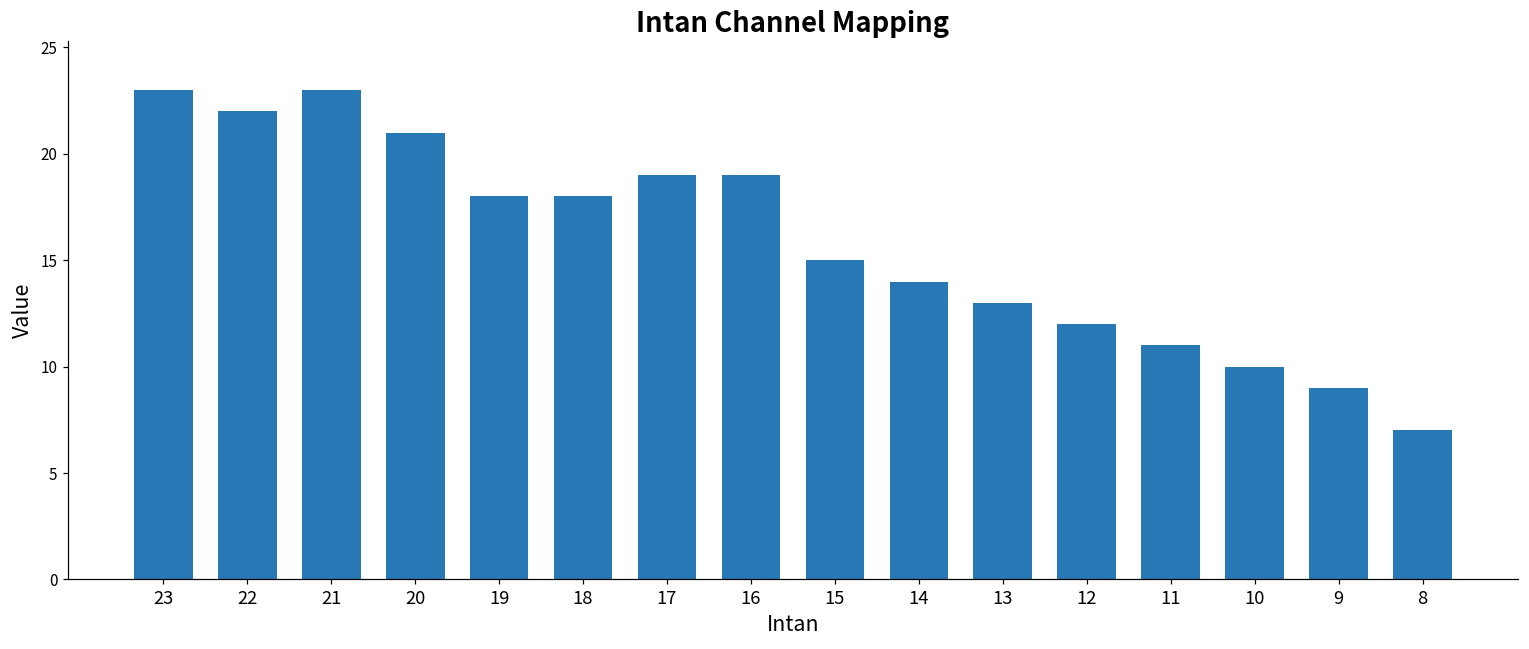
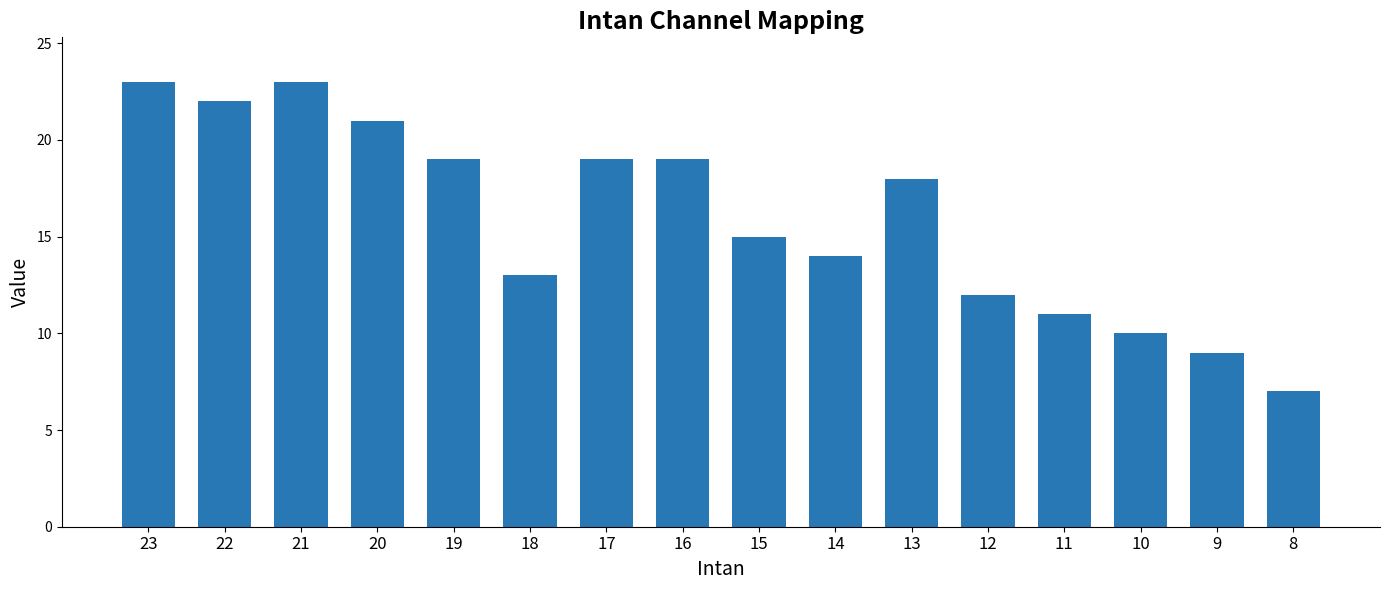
  {
    "23": 23,
    "22": 22,
    "21": 23,
    "20": 21,
-   "19": 18,
-   "18": 18,
+   "19": 19,
+   "18": 13,
    "17": 19,
    "16": 19,
    "15": 15,
    "14": 14,
-   "13": 13,
+   "13": 18,
    "12": 12,
    "11": 11,
    "10": 10,
    "9": 9,
    "8": 7
  }
